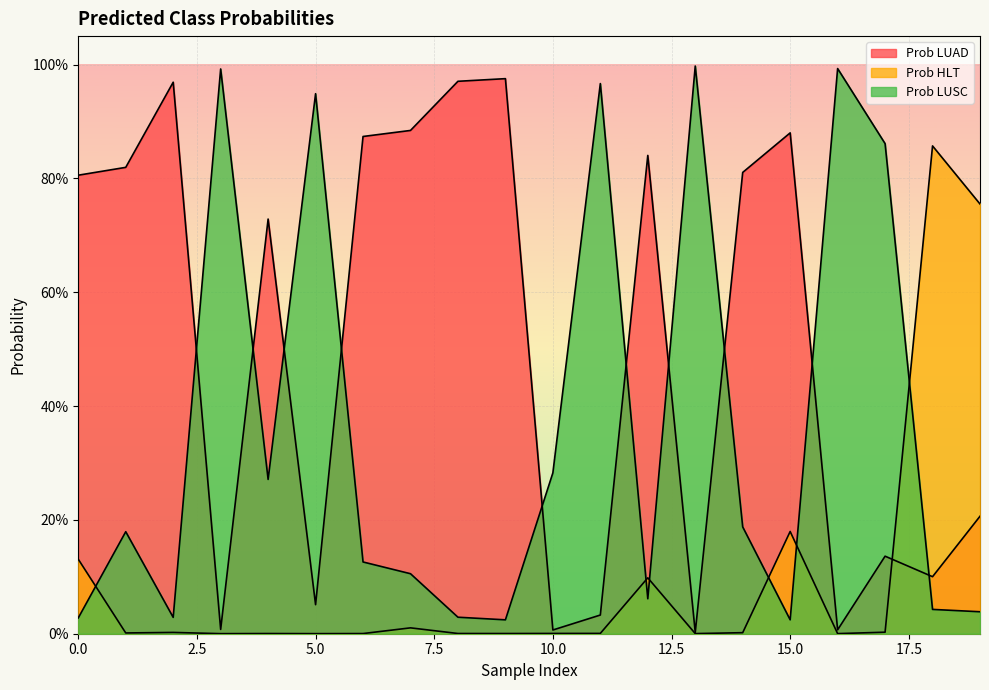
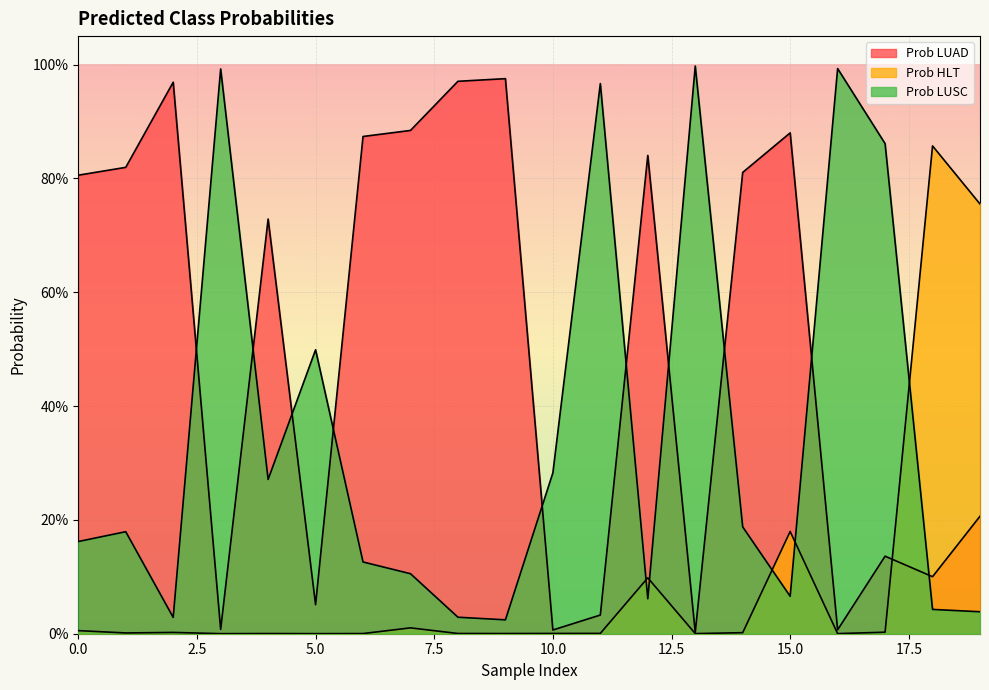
  {
    "Prob LUAD": {
      "0.0": "81%",
      "5.0": "5%",
      "10.0": "1%",
      "15.0": "88%"
    },
    "Prob HLT": {
-     "0.0": "13%",
+     "0.0": "1%",
      "5.0": "0%",
      "10.0": "0%",
      "15.0": "18%"
    },
    "Prob LUSC": {
-     "0.0": "3%",
-     "5.0": "95%",
+     "0.0": "16%",
+     "5.0": "50%",
      "10.0": "28%",
-     "15.0": "2%"
+     "15.0": "7%"
    }
  }
